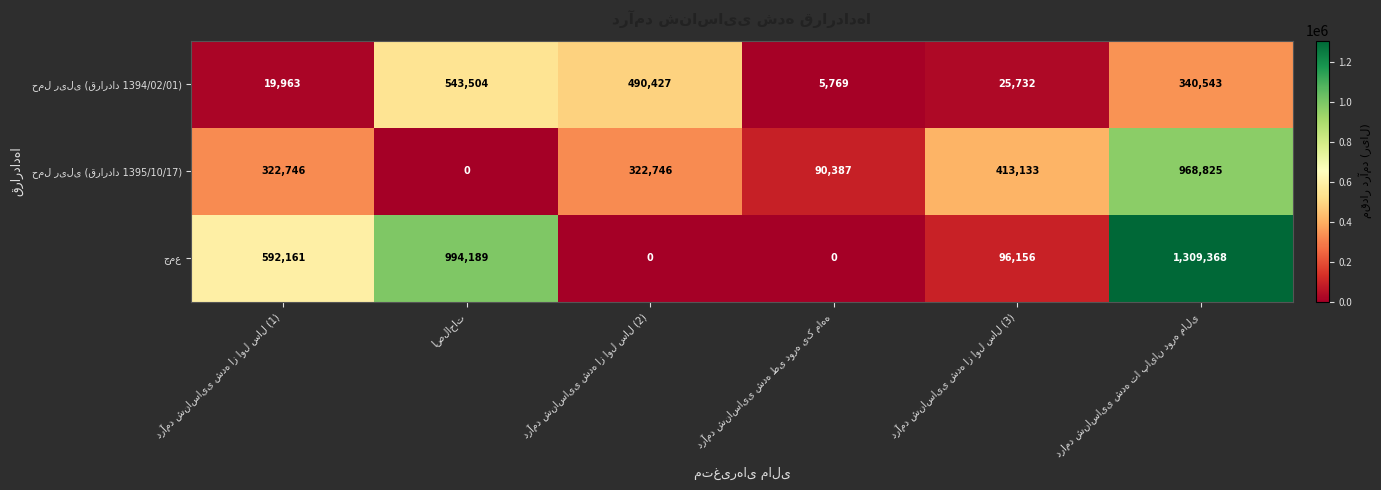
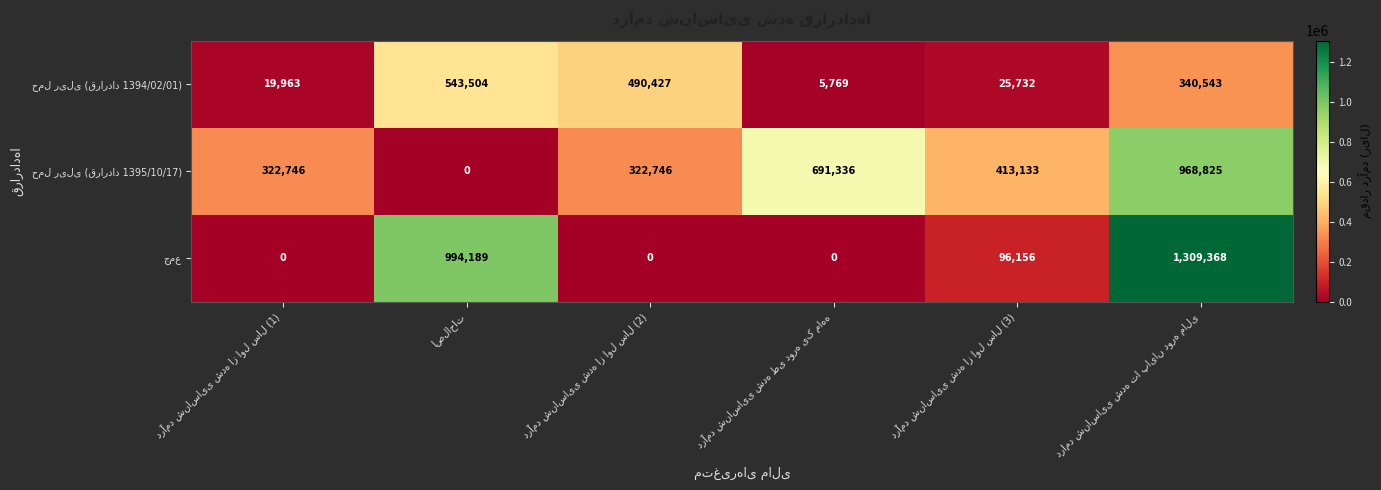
  {
    "حمل ریلی (قرارداد 1394/02/01)": {
      "درآمد شناسایی شده از اول سال (1)": "19,963",
      "اصلاحات": "543,504",
      "درآمد شناسایی شده از اول سال (2)": "490,427",
      "درآمد شناسایی شده طی دوره یک ماهه": "5,769",
      "درآمد شناسایی شده از اول سال (3)": "25,732",
      "درامد شناسایی شده تا پایان دوره مالی": "340,543"
    },
    "حمل ریلی (قرارداد 1395/10/17)": {
      "درآمد شناسایی شده از اول سال (1)": "322,746",
      "اصلاحات": "0",
      "درآمد شناسایی شده از اول سال (2)": "322,746",
-     "درآمد شناسایی شده طی دوره یک ماهه": "90,387",
+     "درآمد شناسایی شده طی دوره یک ماهه": "691,336",
      "درآمد شناسایی شده از اول سال (3)": "413,133",
      "درامد شناسایی شده تا پایان دوره مالی": "968,825"
    },
    "جمع": {
-     "درآمد شناسایی شده از اول سال (1)": "592,161",
+     "درآمد شناسایی شده از اول سال (1)": "0",
      "اصلاحات": "994,189",
      "درآمد شناسایی شده از اول سال (2)": "0",
      "درآمد شناسایی شده طی دوره یک ماهه": "0",
      "درآمد شناسایی شده از اول سال (3)": "96,156",
      "درامد شناسایی شده تا پایان دوره مالی": "1,309,368"
    }
  }
